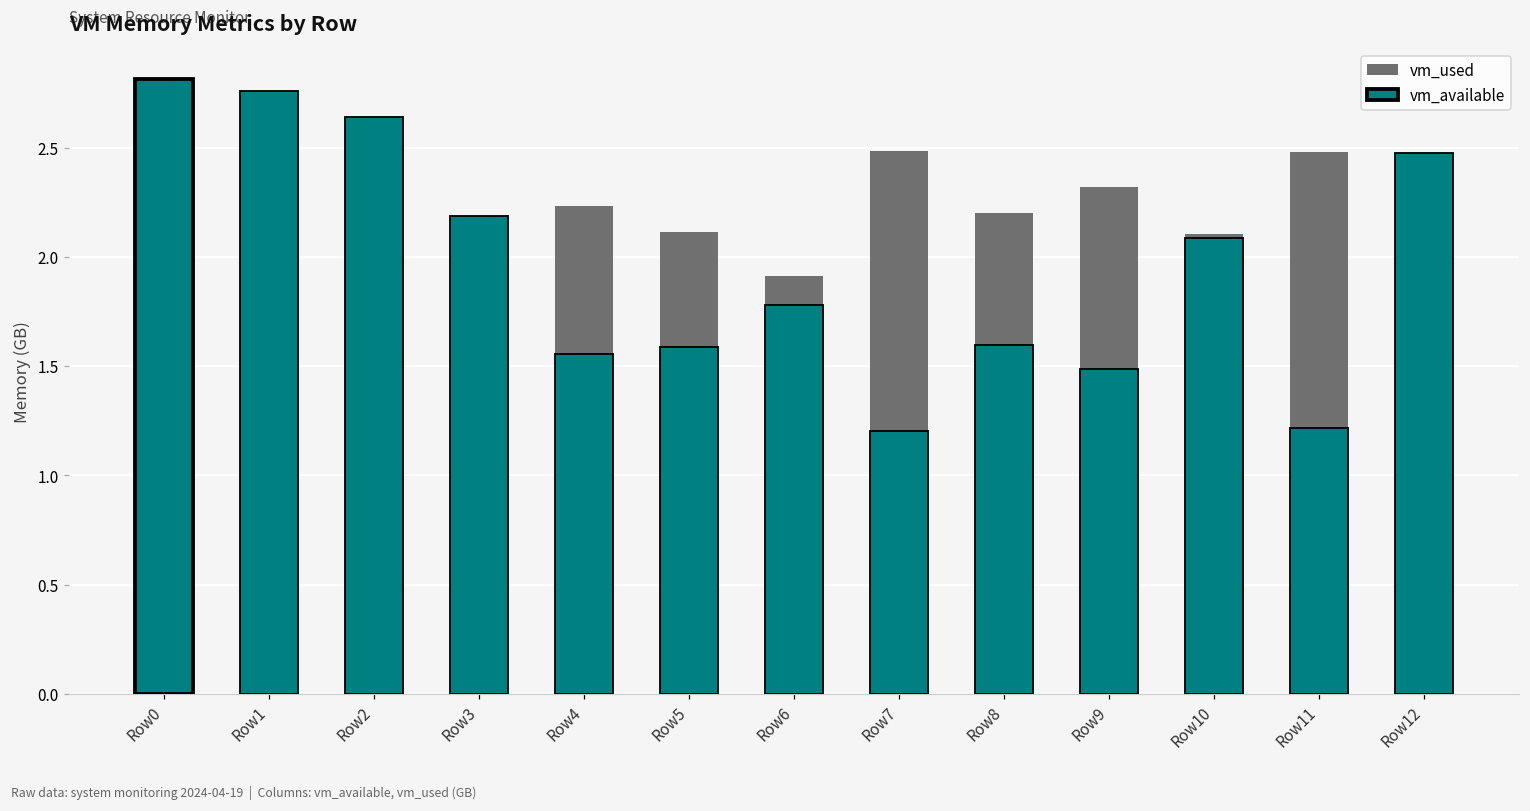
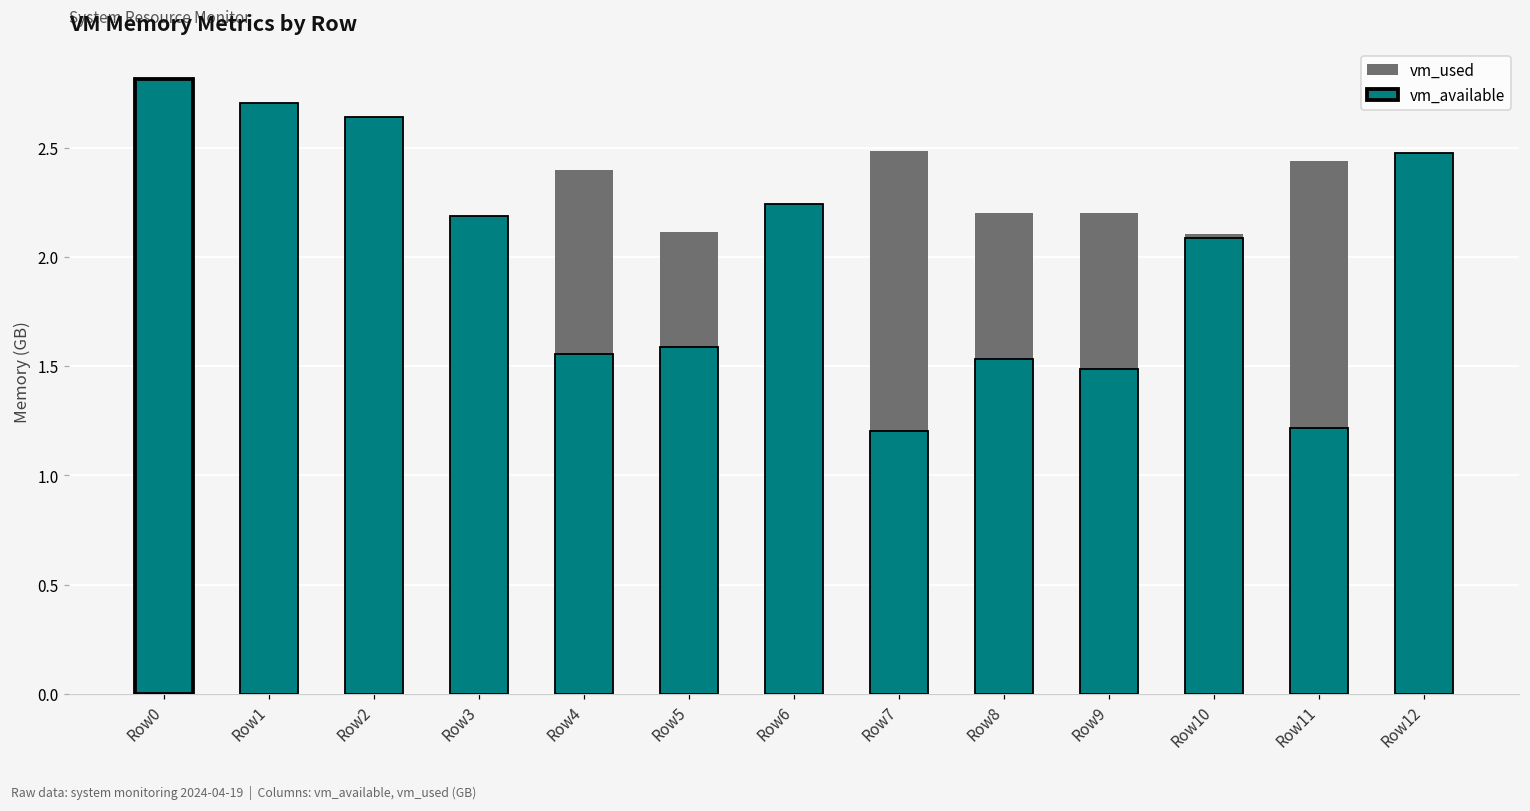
  {
    "vm_used": {
-     "Row4": 2.24,
+     "Row4": 2.40,
      "Row5": 2.11,
-     "Row6": 1.91,
+     "Row6": 1.84,
      "Row7": 2.49,
      "Row8": 2.20,
-     "Row9": 2.32,
+     "Row9": 2.20,
      "Row10": 2.10,
-     "Row11": 2.48
+     "Row11": 2.44
    },
    "vm_available": {
      "Row0": 2.82,
-     "Row1": 2.76,
+     "Row1": 2.71,
      "Row2": 2.64,
      "Row3": 2.19,
-     "Row6": 1.78,
-     "Row8": 1.60,
+     "Row6": 2.24,
+     "Row8": 1.53,
      "Row12": 2.48
    }
  }
